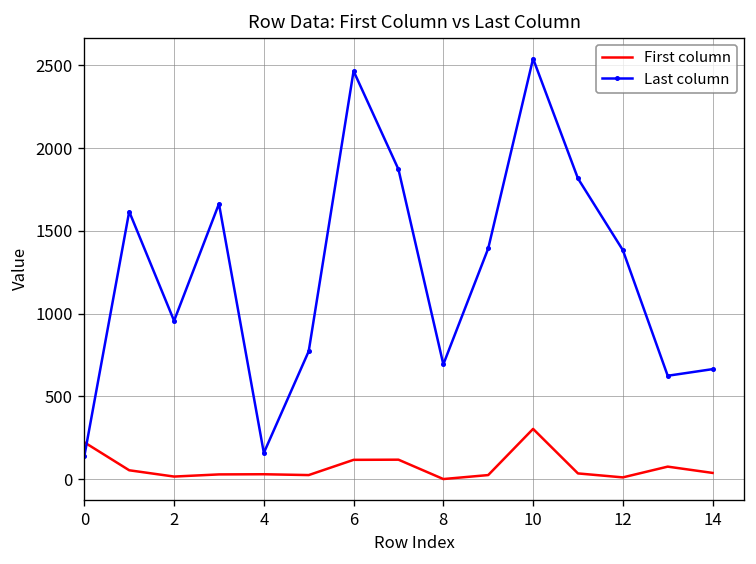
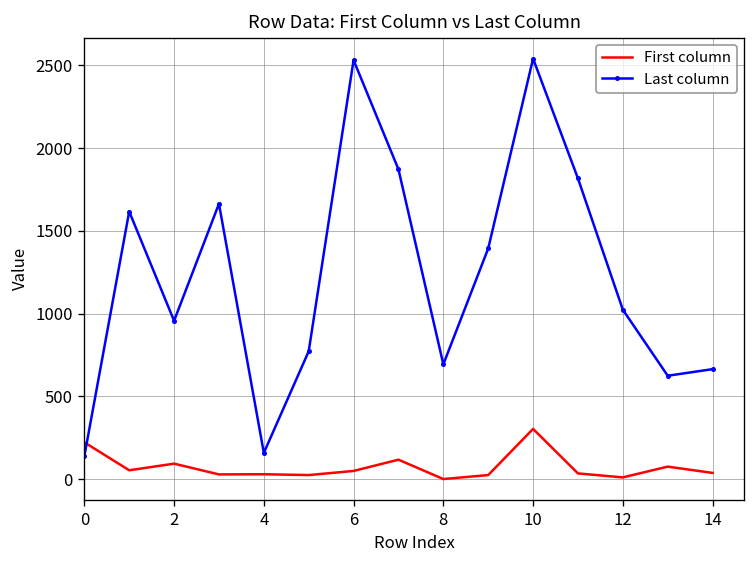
  {
    "First column": {
      "0": 220,
-     "2": 20,
+     "2": 90,
      "4": 30,
-     "6": 120,
+     "6": 50,
      "8": 0,
      "10": 300,
      "12": 10,
      "14": 40
    },
    "Last column": {
      "0": 140,
      "2": 960,
      "4": 160,
-     "6": 2470,
+     "6": 2530,
      "8": 690,
      "10": 2540,
-     "12": 1380,
+     "12": 1020,
      "14": 670
    }
  }
